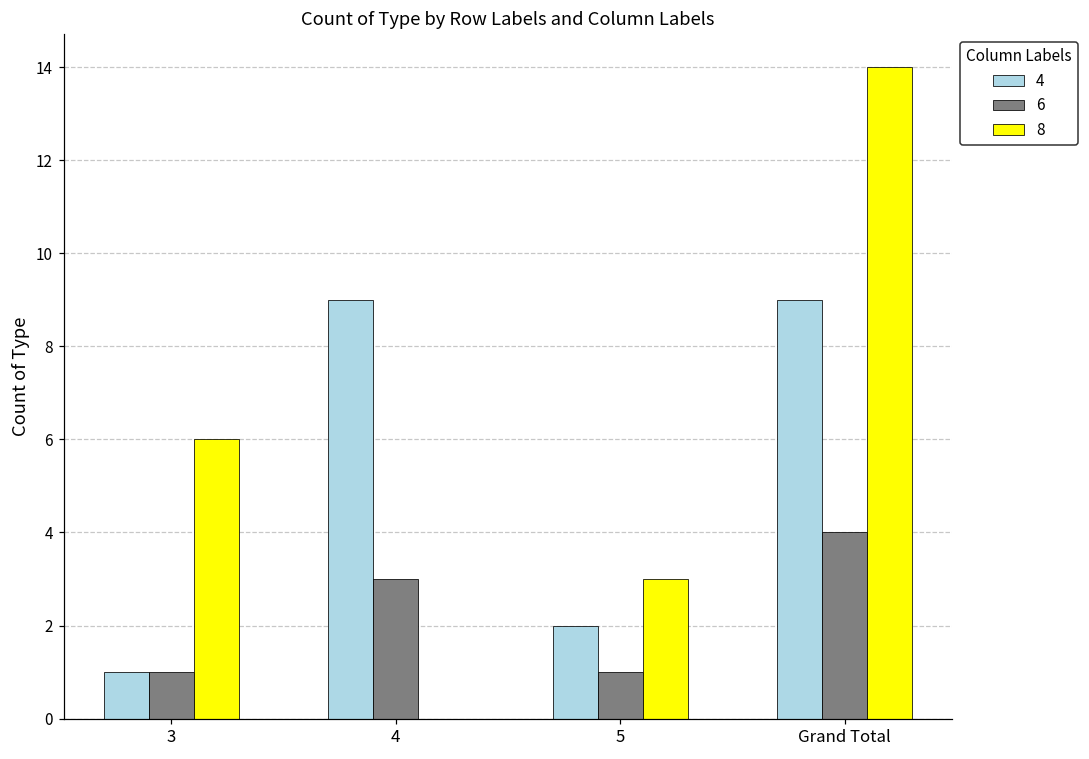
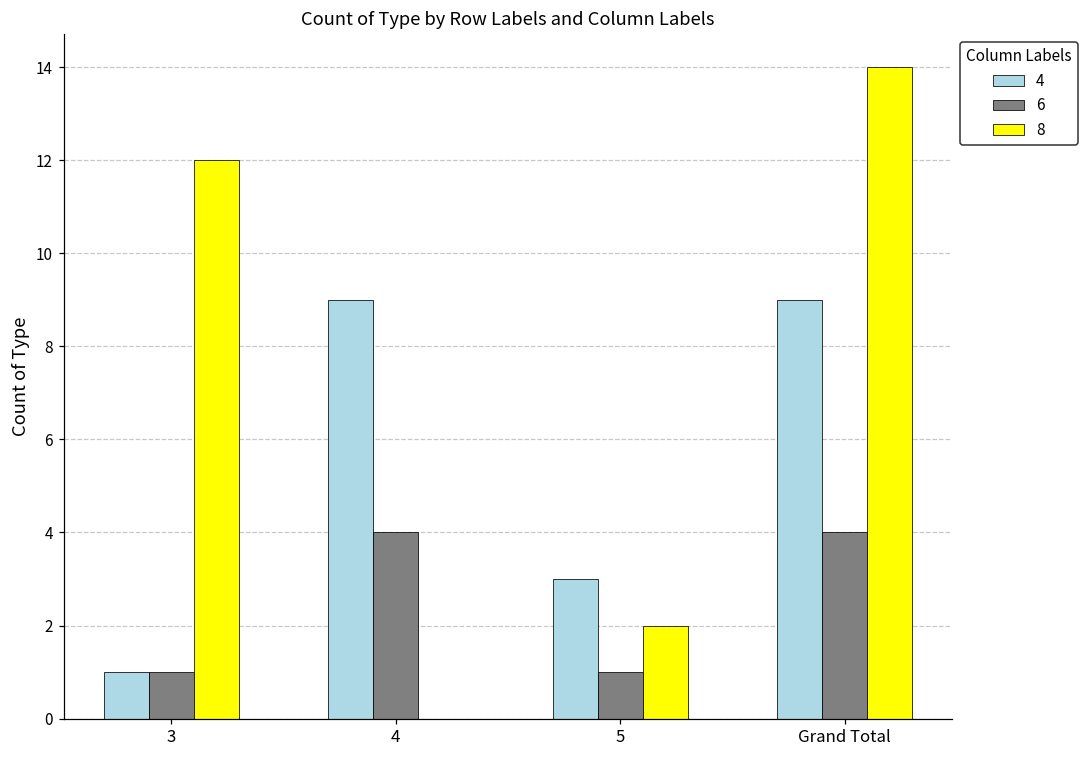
  {
    "4": {
      "3": 1,
      "4": 9,
-     "5": 2,
+     "5": 3,
      "Grand Total": 9
    },
    "6": {
      "3": 1,
-     "4": 3,
+     "4": 4,
      "5": 1,
      "Grand Total": 4
    },
    "8": {
-     "3": 6,
+     "3": 12,
      "4": 0,
-     "5": 3,
+     "5": 2,
      "Grand Total": 14
    }
  }
